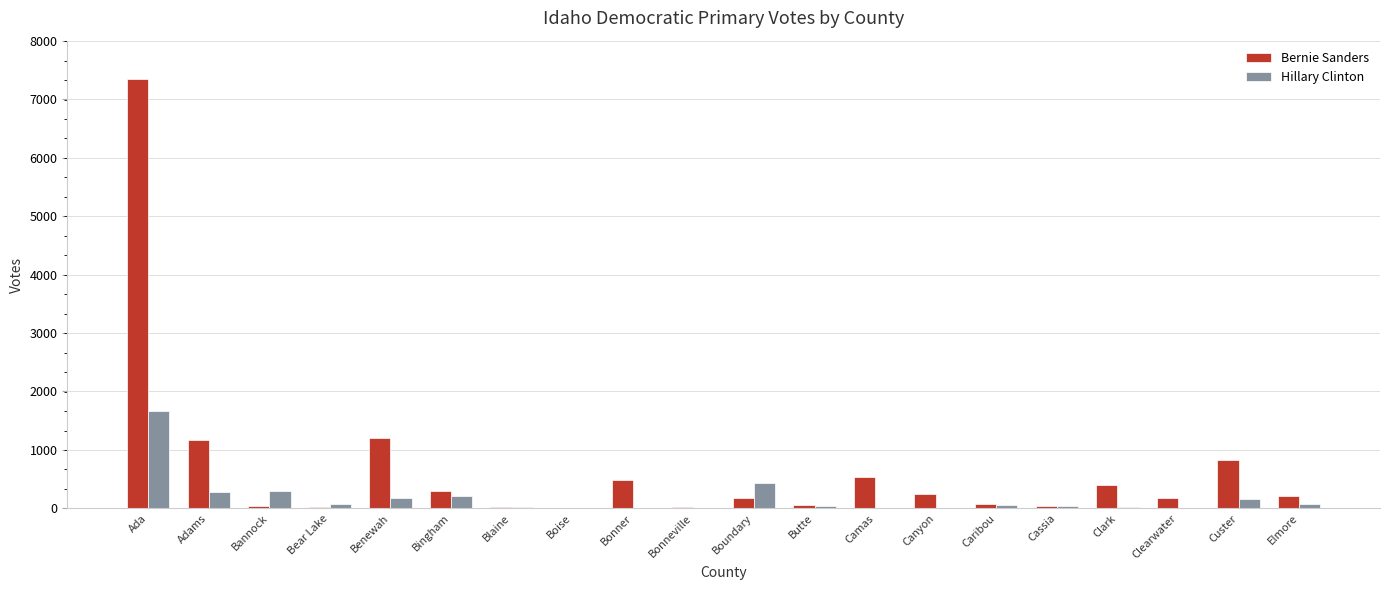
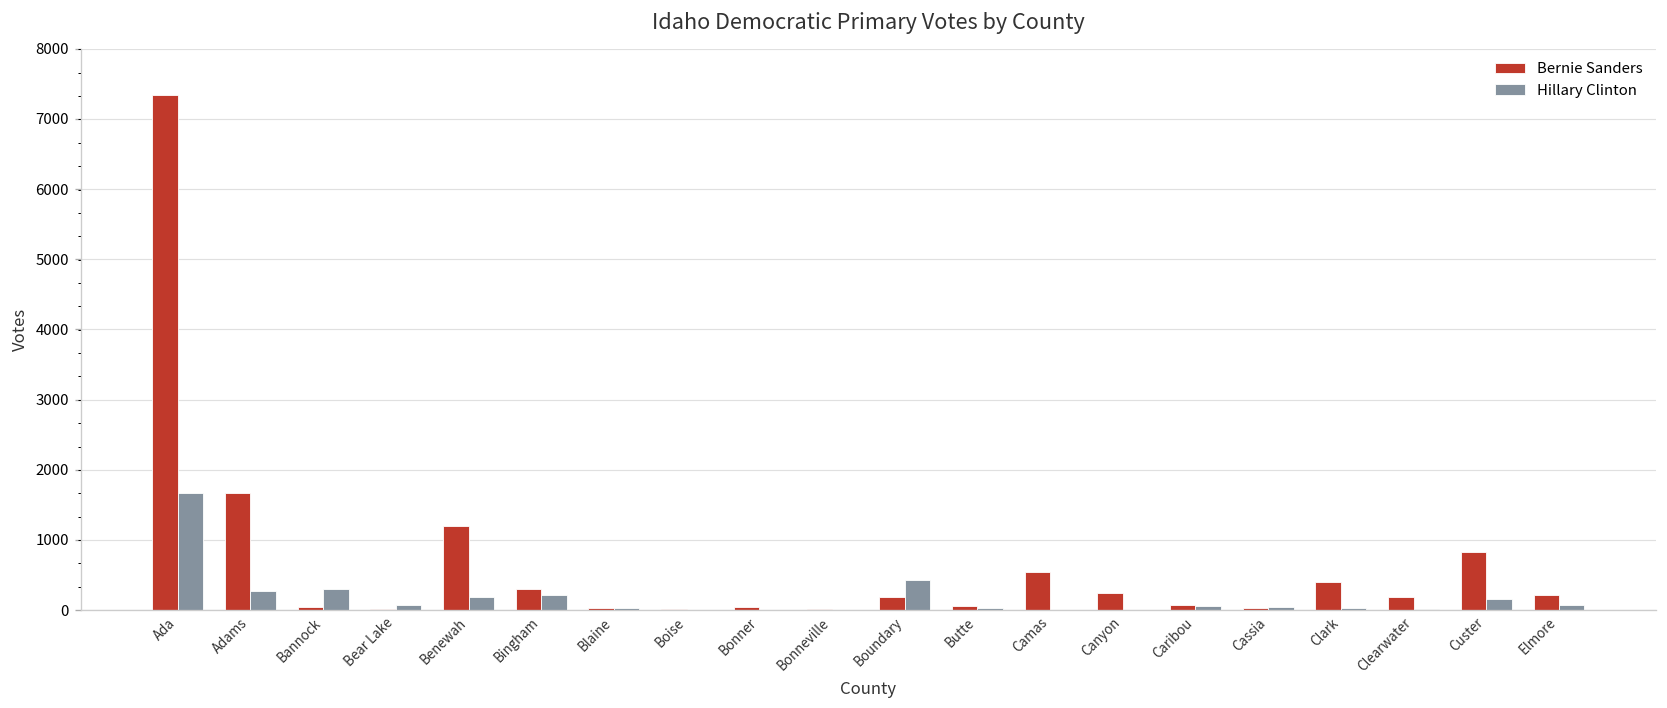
  {
    "Bernie Sanders": {
      "Ada": 7300,
-     "Adams": 1200,
+     "Adams": 1700,
      "Bannock": 0,
      "Benewah": 1200,
      "Bingham": 300,
-     "Bonner": 500,
+     "Bonner": 0,
      "Boundary": 200,
      "Butte": 100,
      "Camas": 500,
      "Canyon": 200,
      "Caribou": 100,
      "Clark": 400,
      "Clearwater": 200,
      "Custer": 800,
      "Elmore": 200
    },
    "Hillary Clinton": {
      "Ada": 1700,
      "Adams": 300,
      "Bannock": 300,
      "Bear Lake": 100,
      "Benewah": 200,
      "Bingham": 200,
      "Boundary": 400,
      "Canyon": 0,
      "Caribou": 100,
      "Custer": 200,
      "Elmore": 100
    }
  }
